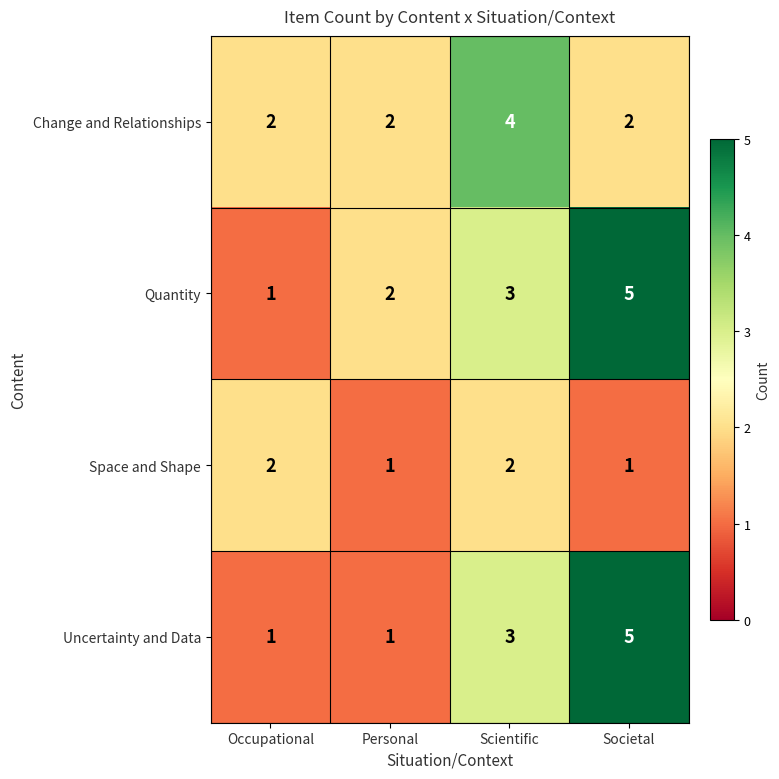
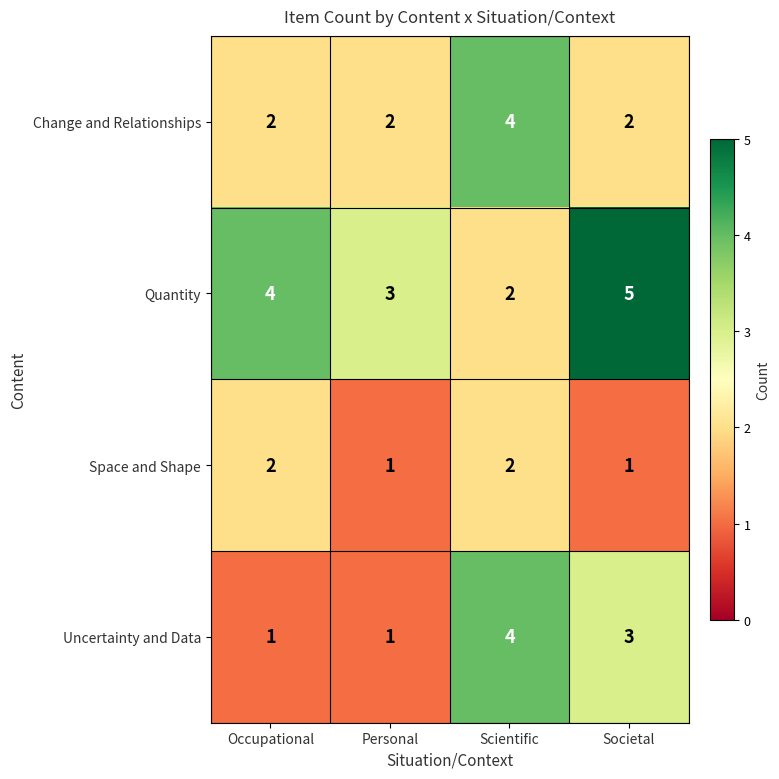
  {
    "Change and Relationships": {
      "Occupational": 2,
      "Personal": 2,
      "Scientific": 4,
      "Societal": 2
    },
    "Quantity": {
-     "Occupational": 1,
-     "Personal": 2,
-     "Scientific": 3,
+     "Occupational": 4,
+     "Personal": 3,
+     "Scientific": 2,
      "Societal": 5
    },
    "Space and Shape": {
      "Occupational": 2,
      "Personal": 1,
      "Scientific": 2,
      "Societal": 1
    },
    "Uncertainty and Data": {
      "Occupational": 1,
      "Personal": 1,
-     "Scientific": 3,
-     "Societal": 5
+     "Scientific": 4,
+     "Societal": 3
    }
  }
